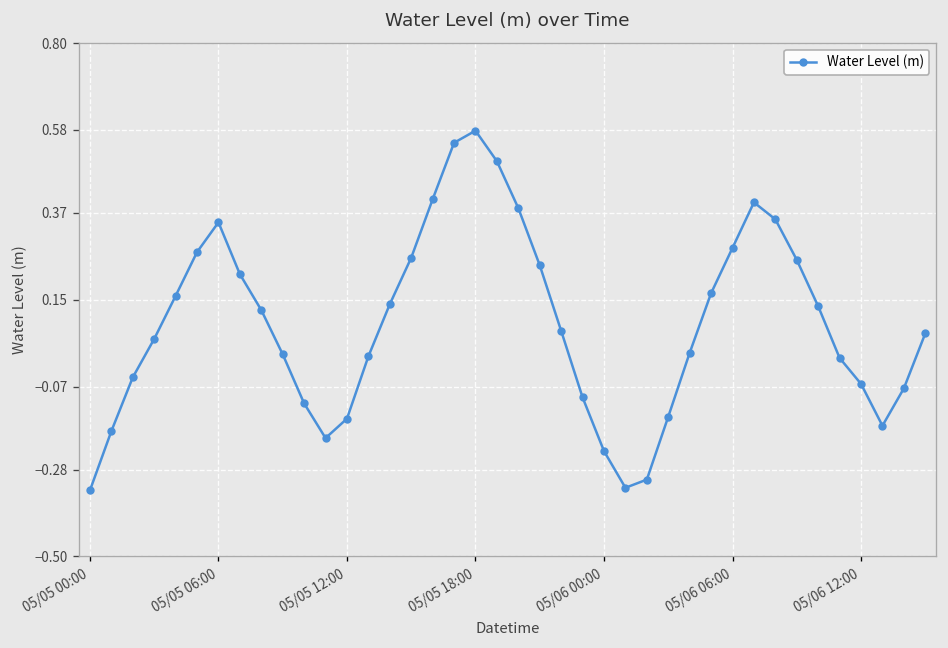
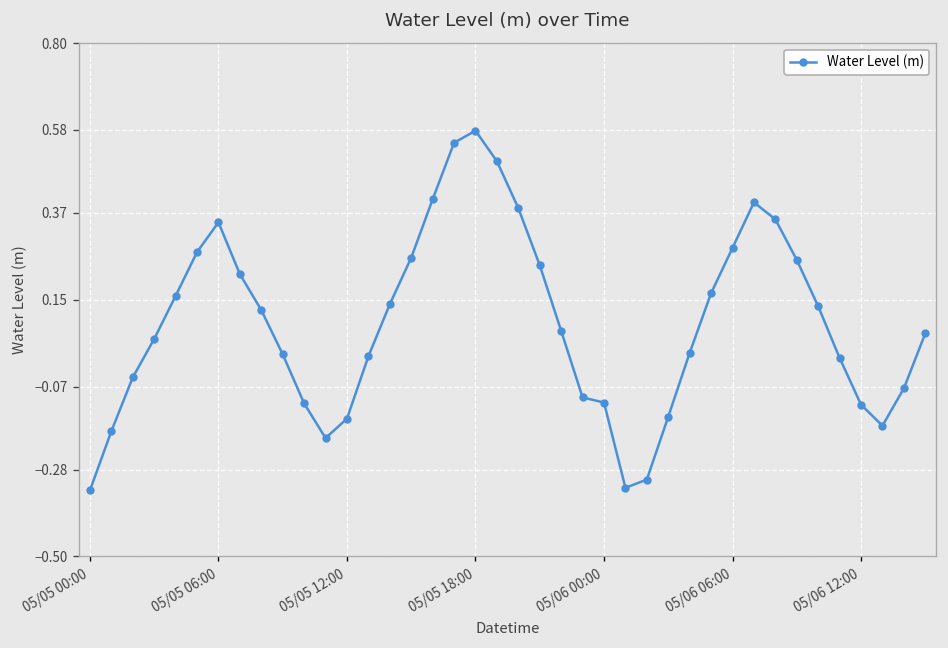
  {
    "05/05 00:00": -0.33,
    "05/05 06:00": 0.35,
    "05/05 12:00": -0.15,
    "05/05 18:00": 0.58,
-   "05/06 00:00": -0.23,
+   "05/06 00:00": -0.11,
    "05/06 06:00": 0.28,
-   "05/06 12:00": -0.06
+   "05/06 12:00": -0.12
  }
